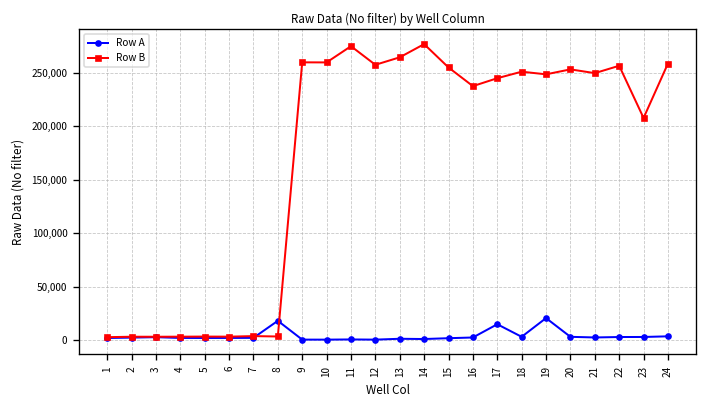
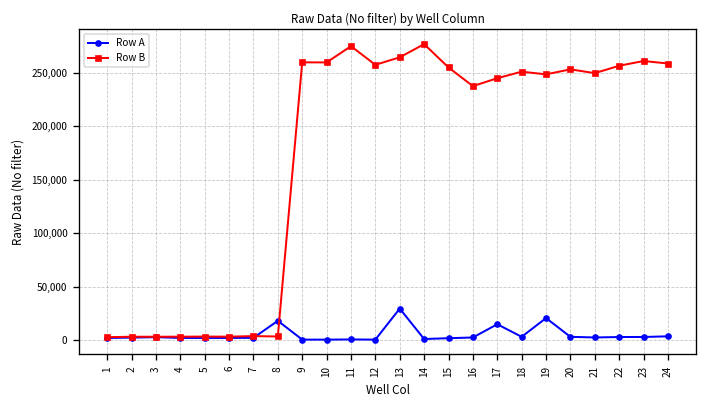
  {
    "Row A": {
      "8": "20,000",
      "9": "0",
      "10": "0",
      "11": "0",
      "12": "0",
-     "13": "0",
+     "13": "30,000",
      "14": "0",
      "15": "0",
      "16": "0",
      "17": "10,000",
      "18": "0",
      "19": "20,000",
      "20": "0",
      "21": "0",
      "22": "0",
      "23": "0",
      "24": "0"
    },
    "Row B": {
      "8": "0",
      "9": "260,000",
      "10": "260,000",
      "11": "280,000",
      "12": "260,000",
      "13": "260,000",
      "14": "280,000",
      "15": "260,000",
      "16": "240,000",
      "17": "250,000",
      "18": "250,000",
      "19": "250,000",
      "20": "250,000",
      "21": "250,000",
      "22": "260,000",
-     "23": "210,000",
+     "23": "260,000",
      "24": "260,000"
    }
  }
